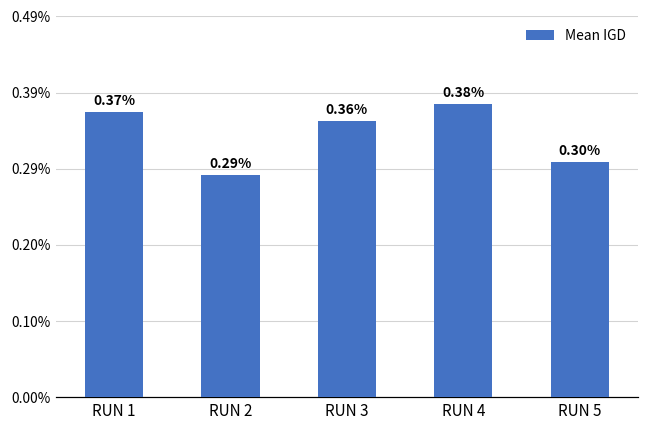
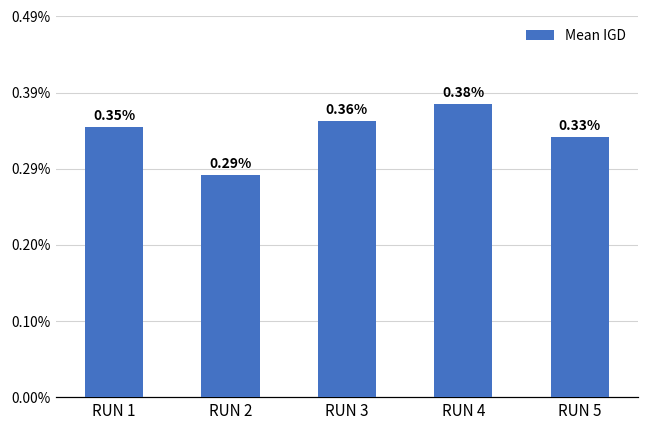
  {
-   "RUN 1": "0.37%",
+   "RUN 1": "0.35%",
    "RUN 2": "0.29%",
    "RUN 3": "0.36%",
    "RUN 4": "0.38%",
-   "RUN 5": "0.30%"
+   "RUN 5": "0.33%"
  }
